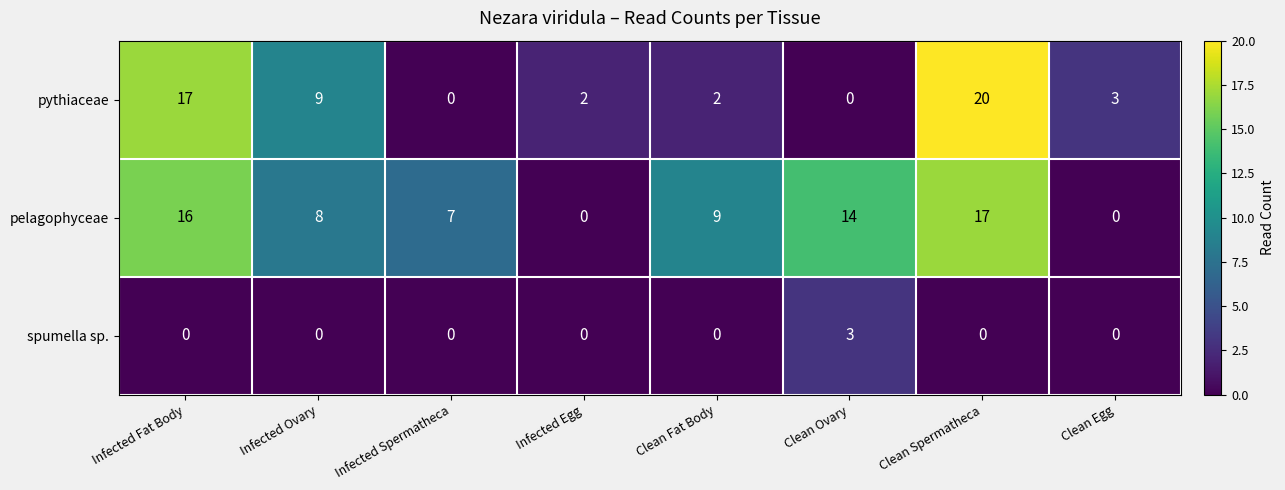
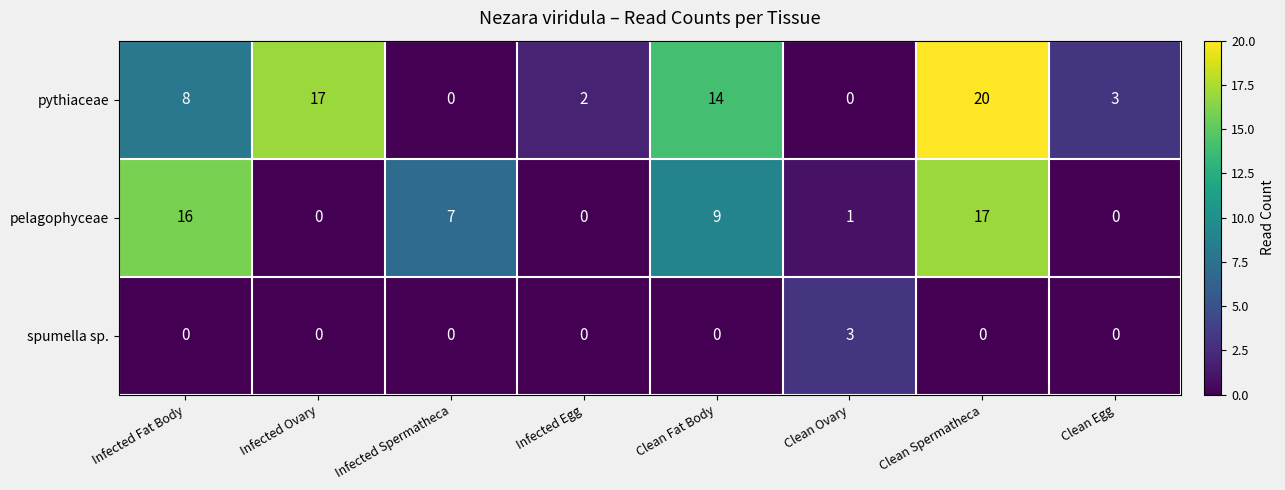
  {
    "pythiaceae": {
-     "Infected Fat Body": 17,
-     "Infected Ovary": 9,
+     "Infected Fat Body": 8,
+     "Infected Ovary": 17,
      "Infected Spermatheca": 0,
      "Infected Egg": 2,
-     "Clean Fat Body": 2,
+     "Clean Fat Body": 14,
      "Clean Ovary": 0,
      "Clean Spermatheca": 20,
      "Clean Egg": 3
    },
    "pelagophyceae": {
      "Infected Fat Body": 16,
-     "Infected Ovary": 8,
+     "Infected Ovary": 0,
      "Infected Spermatheca": 7,
      "Infected Egg": 0,
      "Clean Fat Body": 9,
-     "Clean Ovary": 14,
+     "Clean Ovary": 1,
      "Clean Spermatheca": 17,
      "Clean Egg": 0
    },
    "spumella sp.": {
      "Infected Fat Body": 0,
      "Infected Ovary": 0,
      "Infected Spermatheca": 0,
      "Infected Egg": 0,
      "Clean Fat Body": 0,
      "Clean Ovary": 3,
      "Clean Spermatheca": 0,
      "Clean Egg": 0
    }
  }
